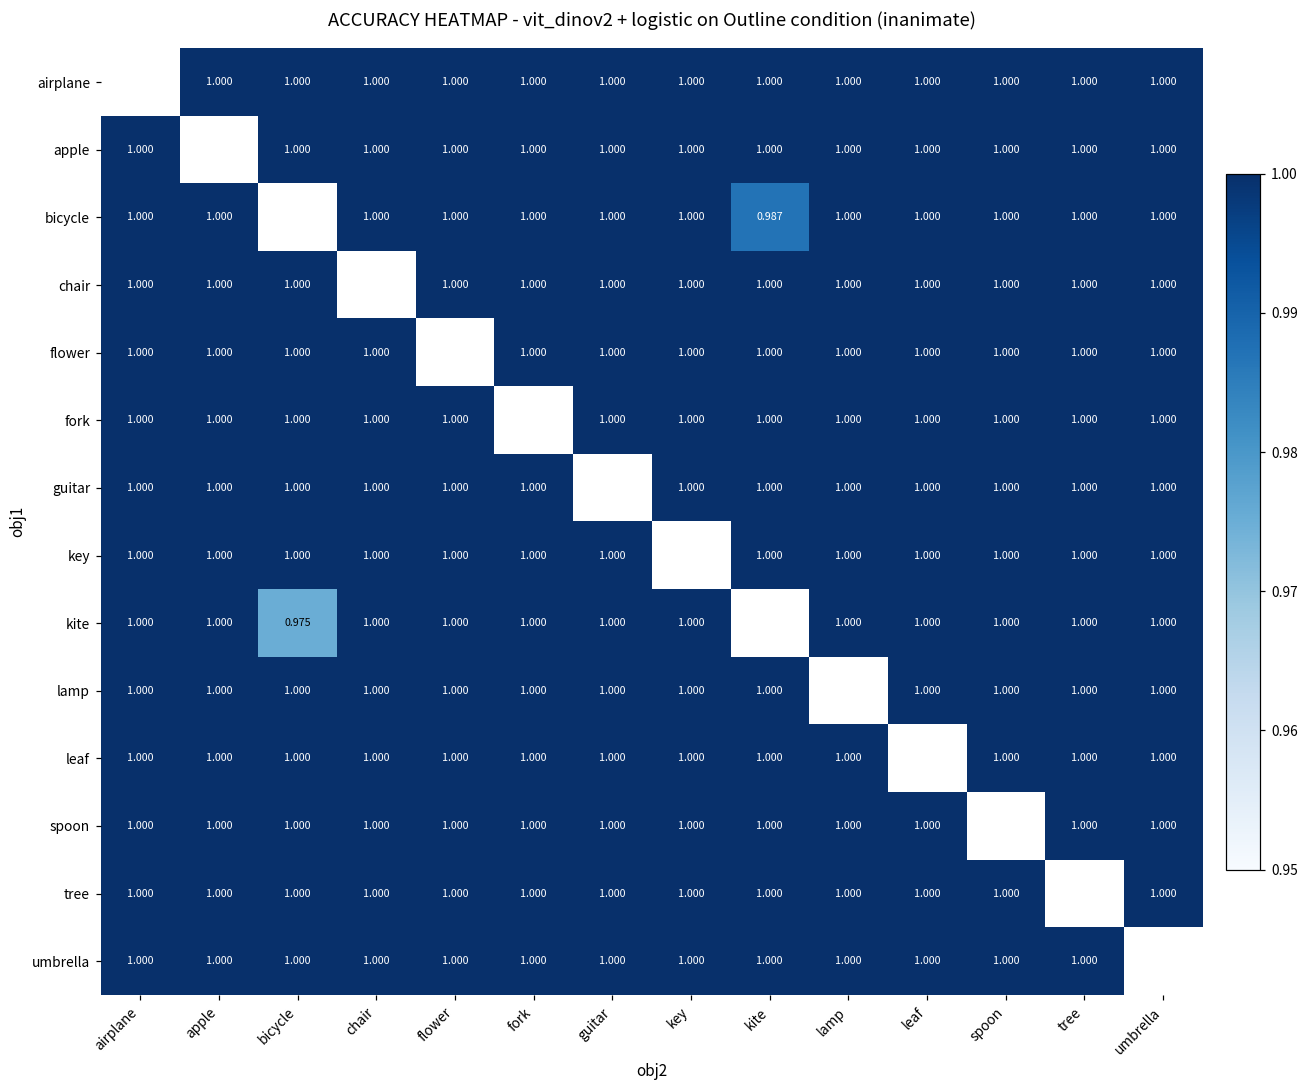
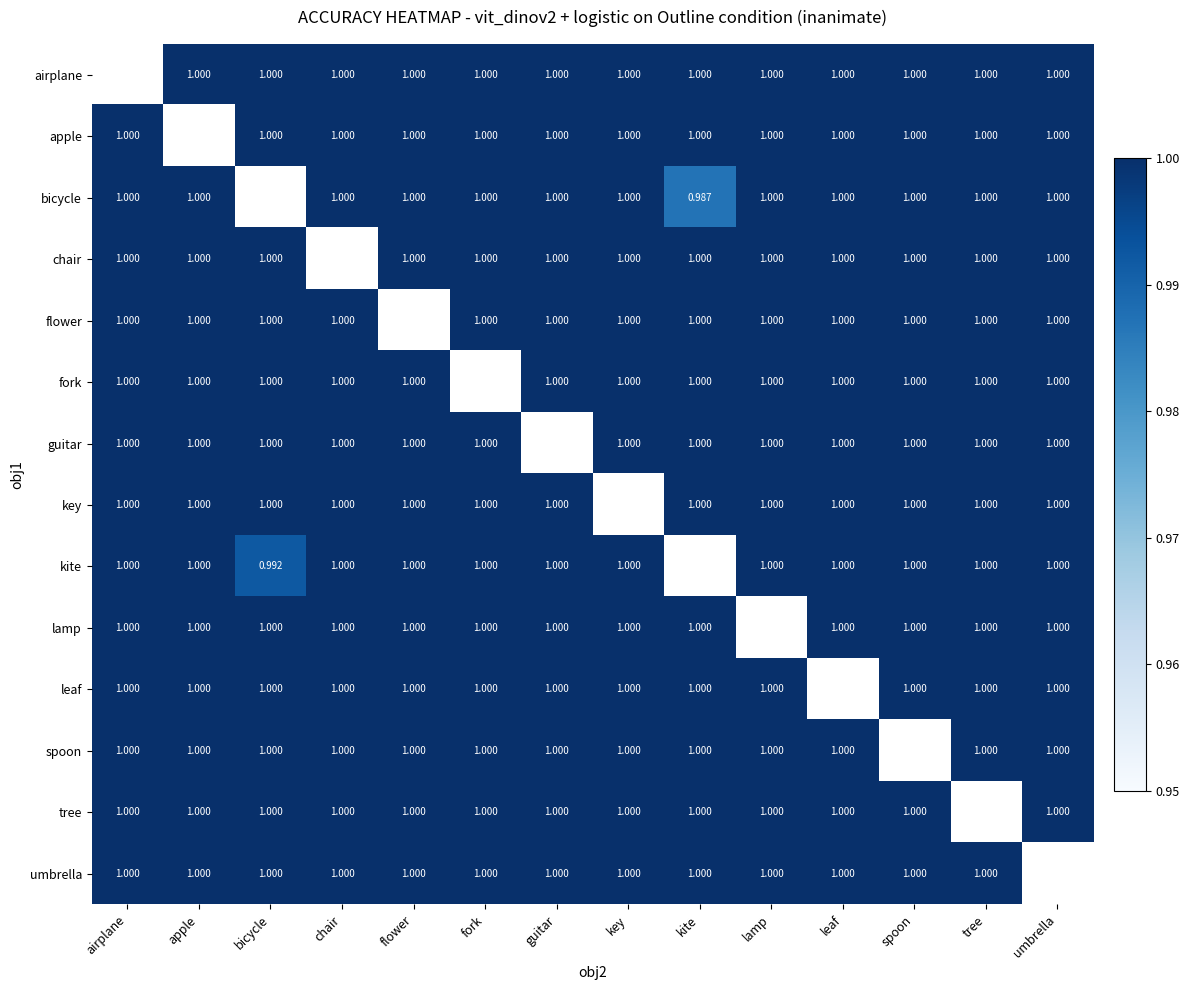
  {
    "airplane": {
      "apple": 1.000,
      "bicycle": 1.000,
      "chair": 1.000,
      "flower": 1.000,
      "fork": 1.000,
      "guitar": 1.000,
      "key": 1.000,
      "kite": 1.000,
      "lamp": 1.000,
      "leaf": 1.000,
      "spoon": 1.000,
      "tree": 1.000,
      "umbrella": 1.000
    },
    "apple": {
      "airplane": 1.000,
      "bicycle": 1.000,
      "chair": 1.000,
      "flower": 1.000,
      "fork": 1.000,
      "guitar": 1.000,
      "key": 1.000,
      "kite": 1.000,
      "lamp": 1.000,
      "leaf": 1.000,
      "spoon": 1.000,
      "tree": 1.000,
      "umbrella": 1.000
    },
    "bicycle": {
      "airplane": 1.000,
      "apple": 1.000,
      "chair": 1.000,
      "flower": 1.000,
      "fork": 1.000,
      "guitar": 1.000,
      "key": 1.000,
      "kite": 0.987,
      "lamp": 1.000,
      "leaf": 1.000,
      "spoon": 1.000,
      "tree": 1.000,
      "umbrella": 1.000
    },
    "chair": {
      "airplane": 1.000,
      "apple": 1.000,
      "bicycle": 1.000,
      "flower": 1.000,
      "fork": 1.000,
      "guitar": 1.000,
      "key": 1.000,
      "kite": 1.000,
      "lamp": 1.000,
      "leaf": 1.000,
      "spoon": 1.000,
      "tree": 1.000,
      "umbrella": 1.000
    },
    "flower": {
      "airplane": 1.000,
      "apple": 1.000,
      "bicycle": 1.000,
      "chair": 1.000,
      "fork": 1.000,
      "guitar": 1.000,
      "key": 1.000,
      "kite": 1.000,
      "lamp": 1.000,
      "leaf": 1.000,
      "spoon": 1.000,
      "tree": 1.000,
      "umbrella": 1.000
    },
    "fork": {
      "airplane": 1.000,
      "apple": 1.000,
      "bicycle": 1.000,
      "chair": 1.000,
      "flower": 1.000,
      "guitar": 1.000,
      "key": 1.000,
      "kite": 1.000,
      "lamp": 1.000,
      "leaf": 1.000,
      "spoon": 1.000,
      "tree": 1.000,
      "umbrella": 1.000
    },
    "guitar": {
      "airplane": 1.000,
      "apple": 1.000,
      "bicycle": 1.000,
      "chair": 1.000,
      "flower": 1.000,
      "fork": 1.000,
      "key": 1.000,
      "kite": 1.000,
      "lamp": 1.000,
      "leaf": 1.000,
      "spoon": 1.000,
      "tree": 1.000,
      "umbrella": 1.000
    },
    "key": {
      "airplane": 1.000,
      "apple": 1.000,
      "bicycle": 1.000,
      "chair": 1.000,
      "flower": 1.000,
      "fork": 1.000,
      "guitar": 1.000,
      "kite": 1.000,
      "lamp": 1.000,
      "leaf": 1.000,
      "spoon": 1.000,
      "tree": 1.000,
      "umbrella": 1.000
    },
    "kite": {
      "airplane": 1.000,
      "apple": 1.000,
-     "bicycle": 0.975,
+     "bicycle": 0.992,
      "chair": 1.000,
      "flower": 1.000,
      "fork": 1.000,
      "guitar": 1.000,
      "key": 1.000,
      "lamp": 1.000,
      "leaf": 1.000,
      "spoon": 1.000,
      "tree": 1.000,
      "umbrella": 1.000
    },
    "lamp": {
      "airplane": 1.000,
      "apple": 1.000,
      "bicycle": 1.000,
      "chair": 1.000,
      "flower": 1.000,
      "fork": 1.000,
      "guitar": 1.000,
      "key": 1.000,
      "kite": 1.000,
      "leaf": 1.000,
      "spoon": 1.000,
      "tree": 1.000,
      "umbrella": 1.000
    },
    "leaf": {
      "airplane": 1.000,
      "apple": 1.000,
      "bicycle": 1.000,
      "chair": 1.000,
      "flower": 1.000,
      "fork": 1.000,
      "guitar": 1.000,
      "key": 1.000,
      "kite": 1.000,
      "lamp": 1.000,
      "spoon": 1.000,
      "tree": 1.000,
      "umbrella": 1.000
    },
    "spoon": {
      "airplane": 1.000,
      "apple": 1.000,
      "bicycle": 1.000,
      "chair": 1.000,
      "flower": 1.000,
      "fork": 1.000,
      "guitar": 1.000,
      "key": 1.000,
      "kite": 1.000,
      "lamp": 1.000,
      "leaf": 1.000,
      "tree": 1.000,
      "umbrella": 1.000
    },
    "tree": {
      "airplane": 1.000,
      "apple": 1.000,
      "bicycle": 1.000,
      "chair": 1.000,
      "flower": 1.000,
      "fork": 1.000,
      "guitar": 1.000,
      "key": 1.000,
      "kite": 1.000,
      "lamp": 1.000,
      "leaf": 1.000,
      "spoon": 1.000,
      "umbrella": 1.000
    },
    "umbrella": {
      "airplane": 1.000,
      "apple": 1.000,
      "bicycle": 1.000,
      "chair": 1.000,
      "flower": 1.000,
      "fork": 1.000,
      "guitar": 1.000,
      "key": 1.000,
      "kite": 1.000,
      "lamp": 1.000,
      "leaf": 1.000,
      "spoon": 1.000,
      "tree": 1.000
    }
  }
